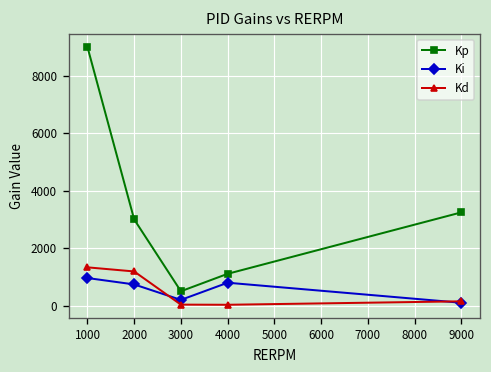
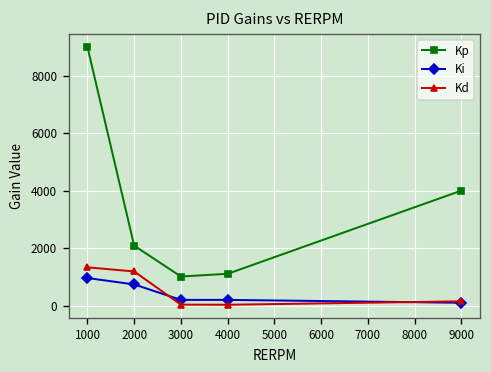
  {
    "Kp": {
      "1000": 9000,
-     "2000": 3000,
-     "3000": 500,
+     "2000": 2100,
+     "3000": 1000,
      "4000": 1100,
-     "9000": 3200
+     "9000": 4000
    },
    "Ki": {
      "1000": 1000,
      "2000": 700,
      "3000": 200,
-     "4000": 800
+     "4000": 200
    },
    "Kd": {
      "1000": 1300,
      "2000": 1200,
      "3000": 0,
      "4000": 0
    }
  }
